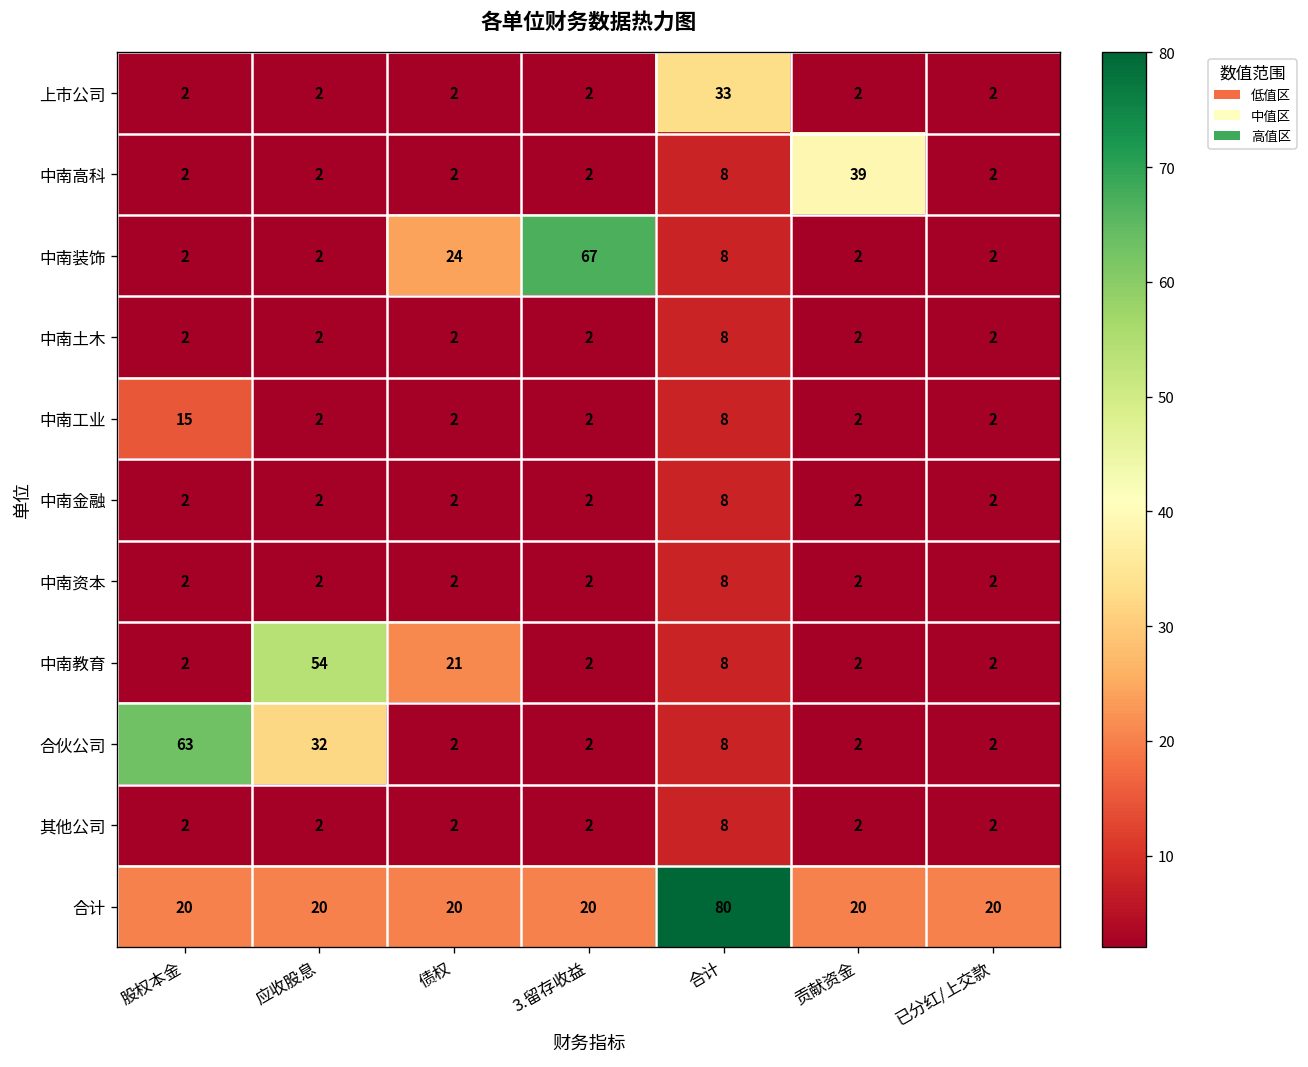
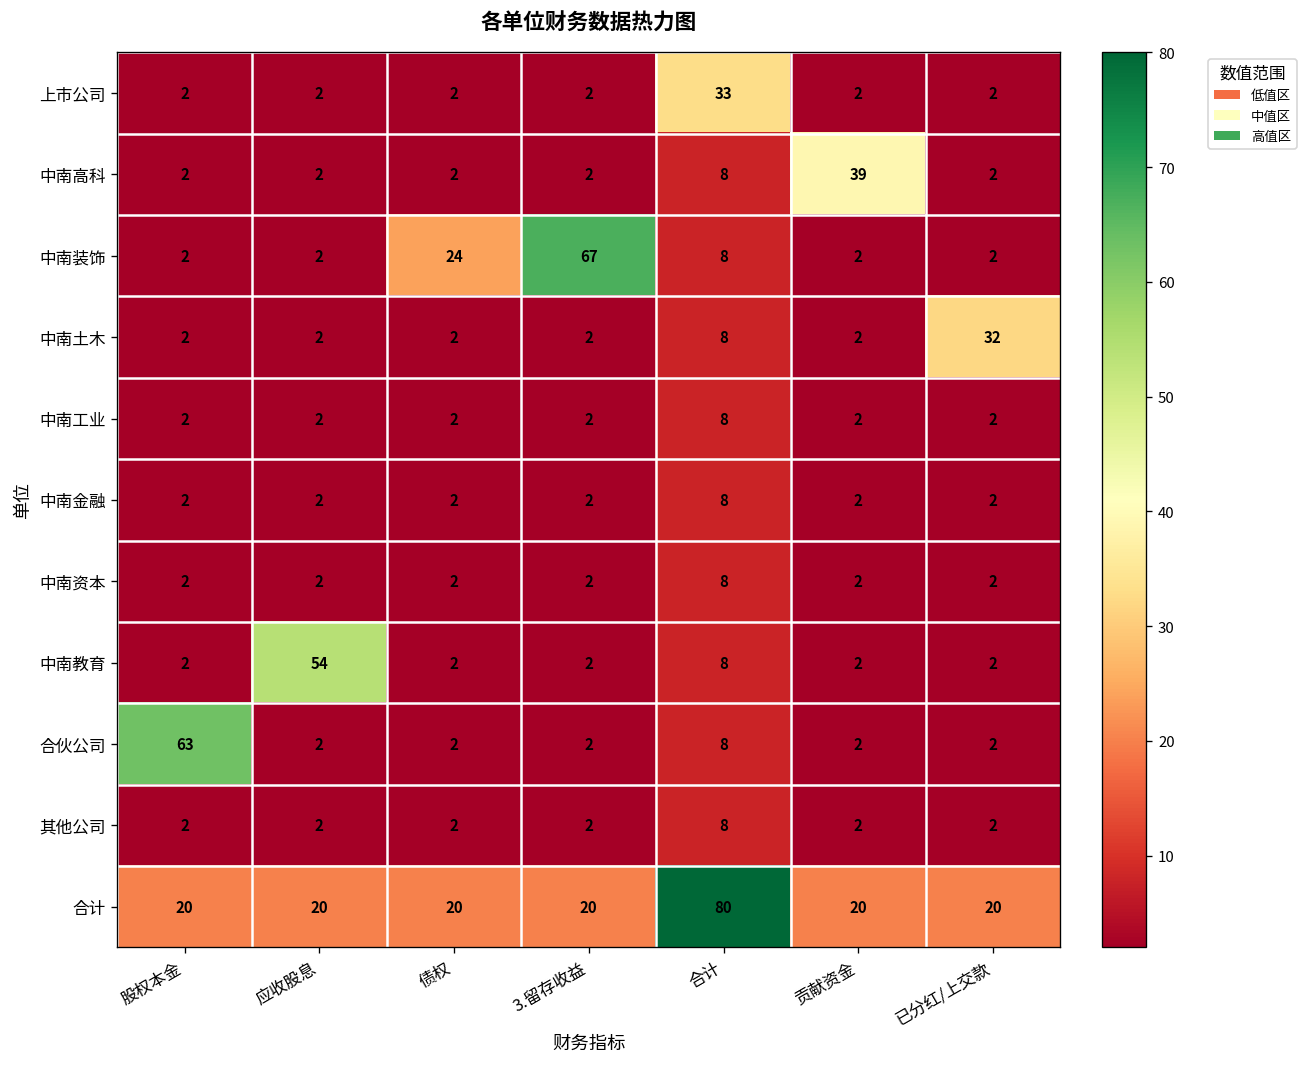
  {
    "上市公司": {
      "股权本金": 2,
      "应收股息": 2,
      "债权": 2,
      "3.留存收益": 2,
      "合计": 33,
      "贡献资金": 2,
      "已分红/上交款": 2
    },
    "中南高科": {
      "股权本金": 2,
      "应收股息": 2,
      "债权": 2,
      "3.留存收益": 2,
      "合计": 8,
      "贡献资金": 39,
      "已分红/上交款": 2
    },
    "中南装饰": {
      "股权本金": 2,
      "应收股息": 2,
      "债权": 24,
      "3.留存收益": 67,
      "合计": 8,
      "贡献资金": 2,
      "已分红/上交款": 2
    },
    "中南土木": {
      "股权本金": 2,
      "应收股息": 2,
      "债权": 2,
      "3.留存收益": 2,
      "合计": 8,
      "贡献资金": 2,
-     "已分红/上交款": 2
+     "已分红/上交款": 32
    },
    "中南工业": {
-     "股权本金": 15,
+     "股权本金": 2,
      "应收股息": 2,
      "债权": 2,
      "3.留存收益": 2,
      "合计": 8,
      "贡献资金": 2,
      "已分红/上交款": 2
    },
    "中南金融": {
      "股权本金": 2,
      "应收股息": 2,
      "债权": 2,
      "3.留存收益": 2,
      "合计": 8,
      "贡献资金": 2,
      "已分红/上交款": 2
    },
    "中南资本": {
      "股权本金": 2,
      "应收股息": 2,
      "债权": 2,
      "3.留存收益": 2,
      "合计": 8,
      "贡献资金": 2,
      "已分红/上交款": 2
    },
    "中南教育": {
      "股权本金": 2,
      "应收股息": 54,
-     "债权": 21,
+     "债权": 2,
      "3.留存收益": 2,
      "合计": 8,
      "贡献资金": 2,
      "已分红/上交款": 2
    },
    "合伙公司": {
      "股权本金": 63,
-     "应收股息": 32,
+     "应收股息": 2,
      "债权": 2,
      "3.留存收益": 2,
      "合计": 8,
      "贡献资金": 2,
      "已分红/上交款": 2
    },
    "其他公司": {
      "股权本金": 2,
      "应收股息": 2,
      "债权": 2,
      "3.留存收益": 2,
      "合计": 8,
      "贡献资金": 2,
      "已分红/上交款": 2
    },
    "合计": {
      "股权本金": 20,
      "应收股息": 20,
      "债权": 20,
      "3.留存收益": 20,
      "合计": 80,
      "贡献资金": 20,
      "已分红/上交款": 20
    }
  }
